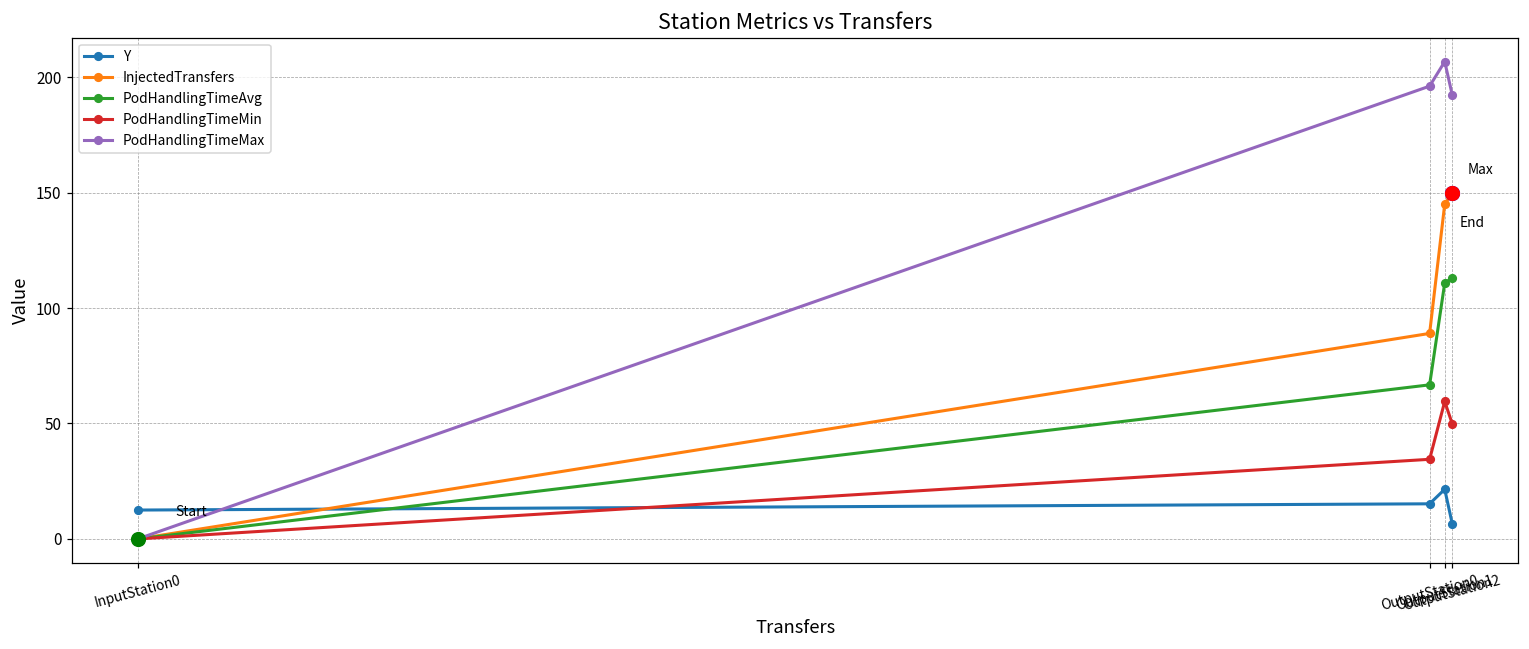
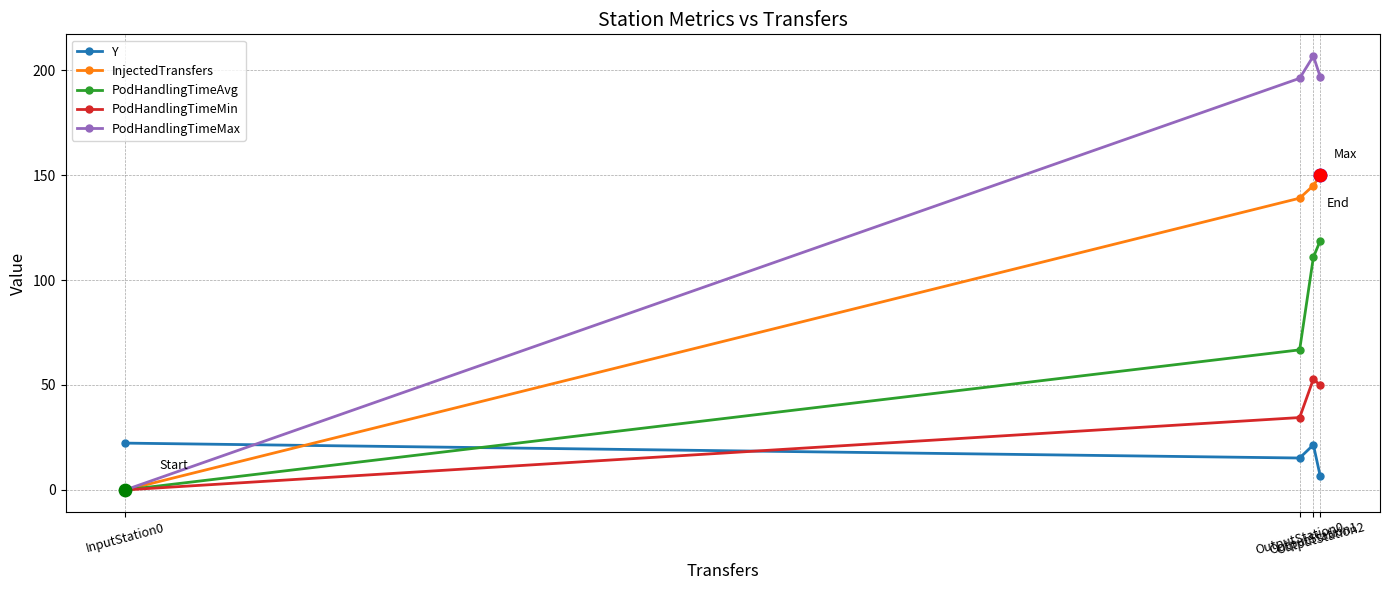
  {
    "Y": {
-     "InputStation0": 13,
+     "InputStation0": 22,
      "OutputStation0": 15,
      "OutputStation1": 22,
      "OutputStation2": 7
    },
    "InjectedTransfers": {
-     "OutputStation0": 89,
+     "OutputStation0": 139,
      "OutputStation1": 145
    },
    "PodHandlingTimeAvg": {
      "OutputStation0": 67,
      "OutputStation1": 111,
-     "OutputStation2": 113
+     "OutputStation2": 119
    },
    "PodHandlingTimeMin": {
      "OutputStation0": 34,
-     "OutputStation1": 60,
+     "OutputStation1": 53,
      "OutputStation2": 50
    },
    "PodHandlingTimeMax": {
      "OutputStation0": 196,
      "OutputStation1": 207,
-     "OutputStation2": 192
+     "OutputStation2": 197
    }
  }
